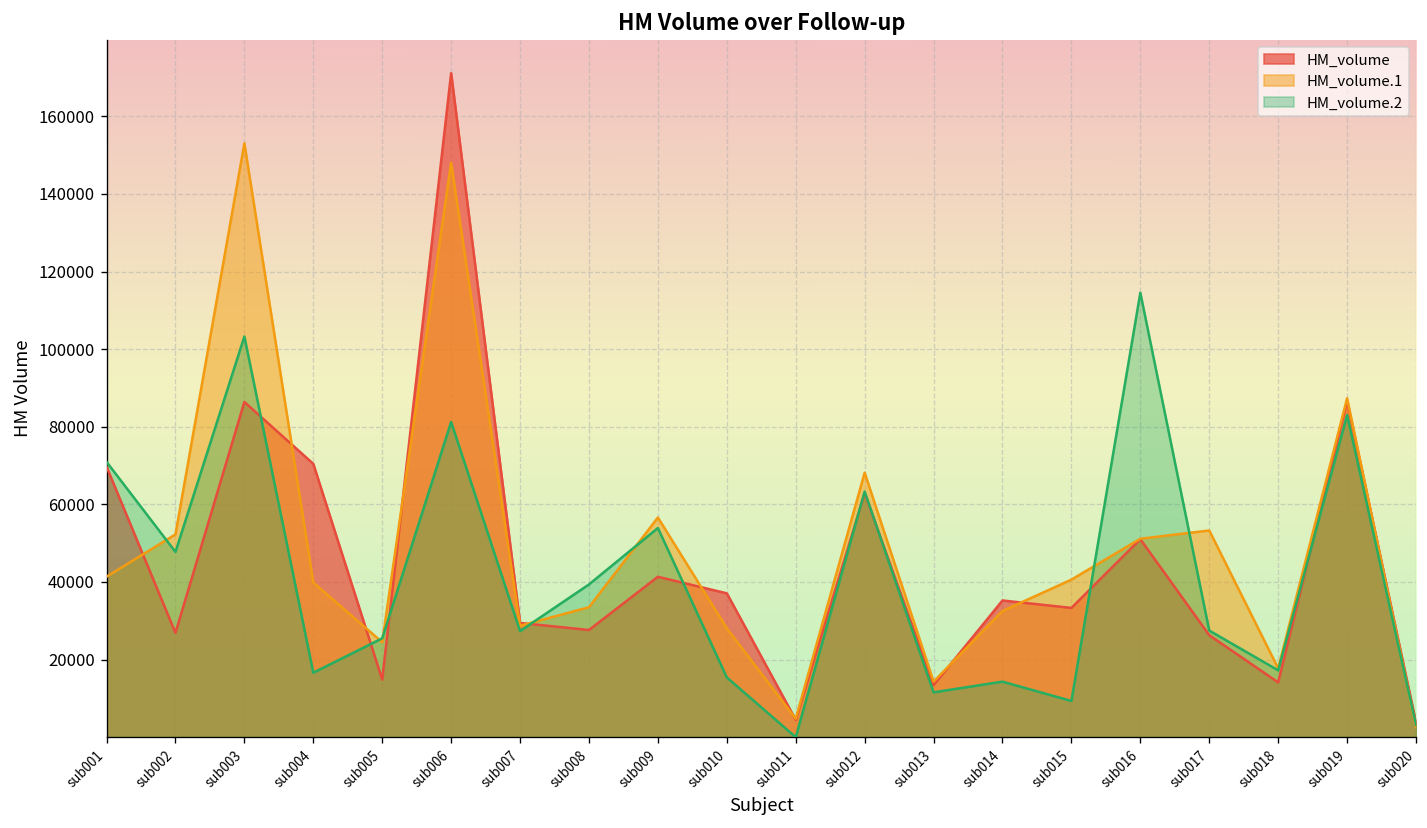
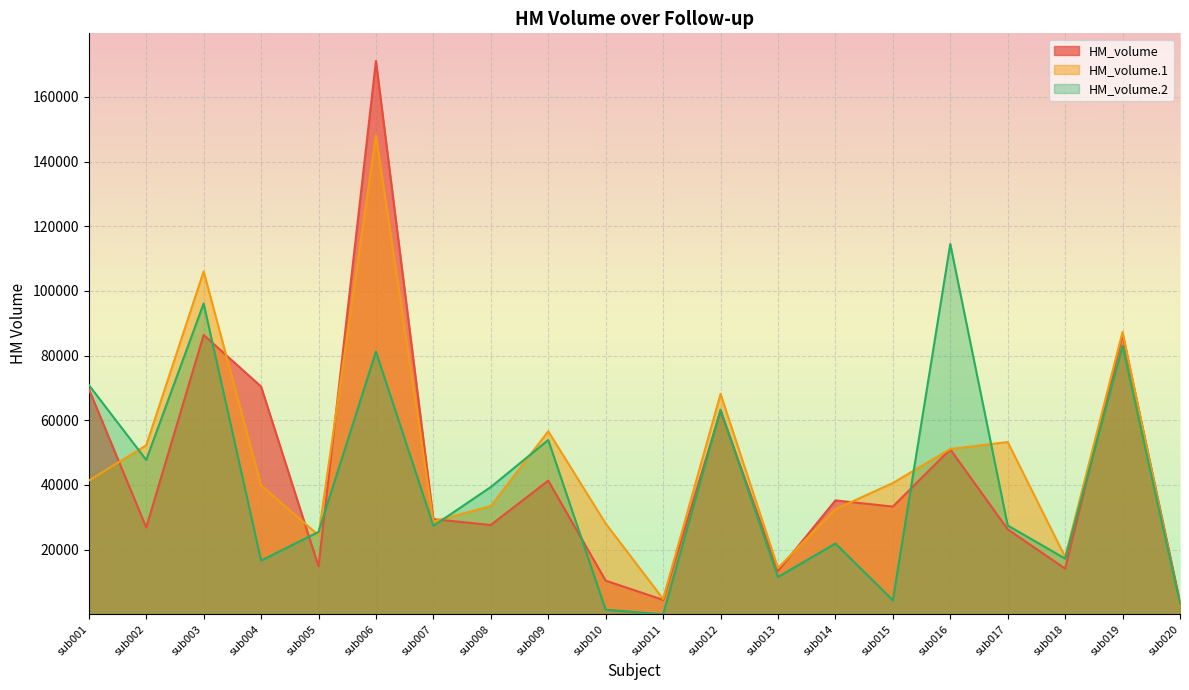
  {
    "HM_volume": {
      "sub001": 70000,
      "sub002": 27000,
      "sub003": 86000,
      "sub004": 70000,
      "sub005": 15000,
      "sub006": 171000,
      "sub008": 28000,
      "sub009": 41000,
-     "sub010": 37000,
+     "sub010": 10000,
      "sub013": 13000,
      "sub014": 35000,
      "sub015": 33000,
      "sub017": 26000,
      "sub018": 14000
    },
    "HM_volume.1": {
      "sub001": 41000,
      "sub002": 52000,
-     "sub003": 153000,
+     "sub003": 106000,
      "sub004": 40000,
      "sub005": 24000,
      "sub006": 148000,
      "sub008": 33000,
      "sub009": 57000,
      "sub010": 28000,
      "sub012": 68000,
      "sub013": 14000,
      "sub014": 33000,
      "sub015": 41000,
      "sub017": 53000
    },
    "HM_volume.2": {
      "sub001": 71000,
      "sub002": 48000,
-     "sub003": 103000,
+     "sub003": 96000,
      "sub004": 17000,
      "sub005": 25000,
      "sub006": 81000,
      "sub007": 27000,
      "sub008": 39000,
      "sub009": 54000,
-     "sub010": 15000,
+     "sub010": 1000,
      "sub011": 0,
      "sub013": 12000,
-     "sub014": 14000,
-     "sub015": 9000,
+     "sub014": 22000,
+     "sub015": 4000,
      "sub016": 115000,
      "sub017": 27000,
      "sub019": 83000
    }
  }
